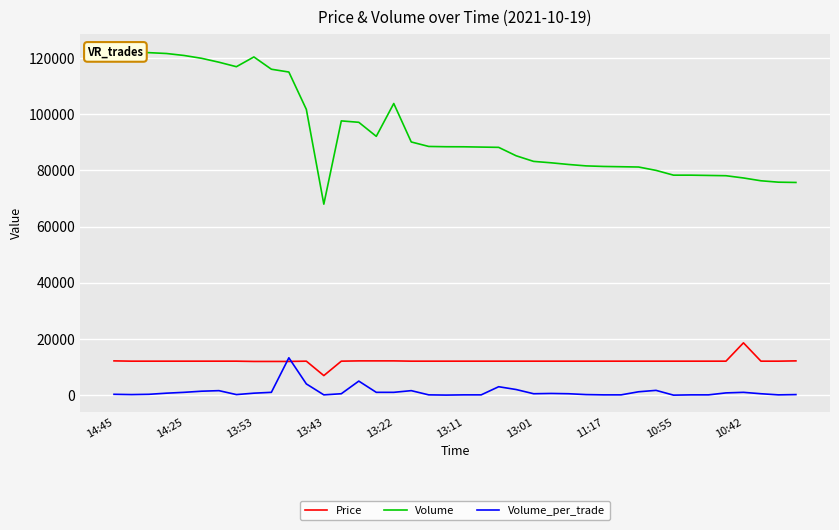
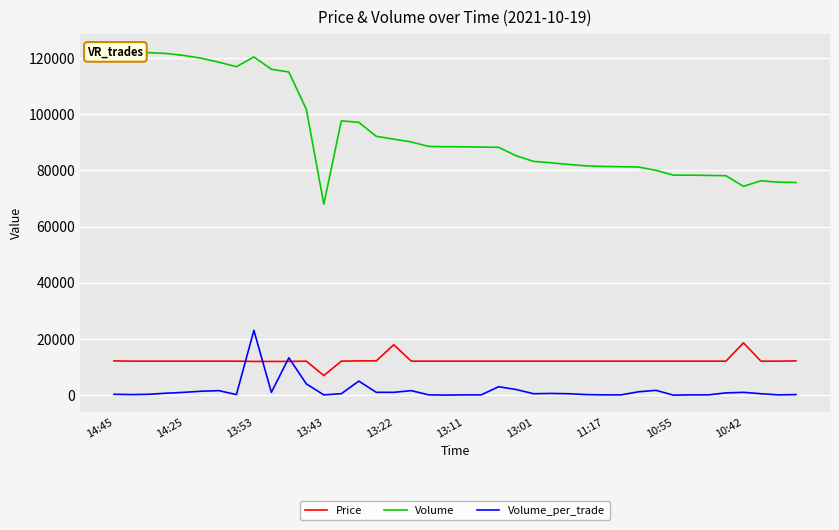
  {
    "Price": {
      "14:45": 12000,
      "13:53": 12000,
      "13:43": 7000,
-     "13:22": 12000,
+     "13:22": 18000,
      "13:11": 12000,
      "11:17": 12000,
      "10:55": 12000,
      "10:42": 19000
    },
    "Volume": {
      "13:53": 120000,
      "13:43": 68000,
-     "13:22": 104000,
+     "13:22": 91000,
      "13:11": 88000,
      "11:17": 81000,
      "10:55": 78000,
-     "10:42": 77000
+     "10:42": 74000
    },
    "Volume_per_trade": {
      "14:45": 0,
-     "13:53": 1000,
+     "13:53": 23000,
      "13:43": 0,
      "13:22": 1000,
      "13:11": 0,
      "11:17": 0,
      "10:55": 0,
      "10:42": 1000
    }
  }
